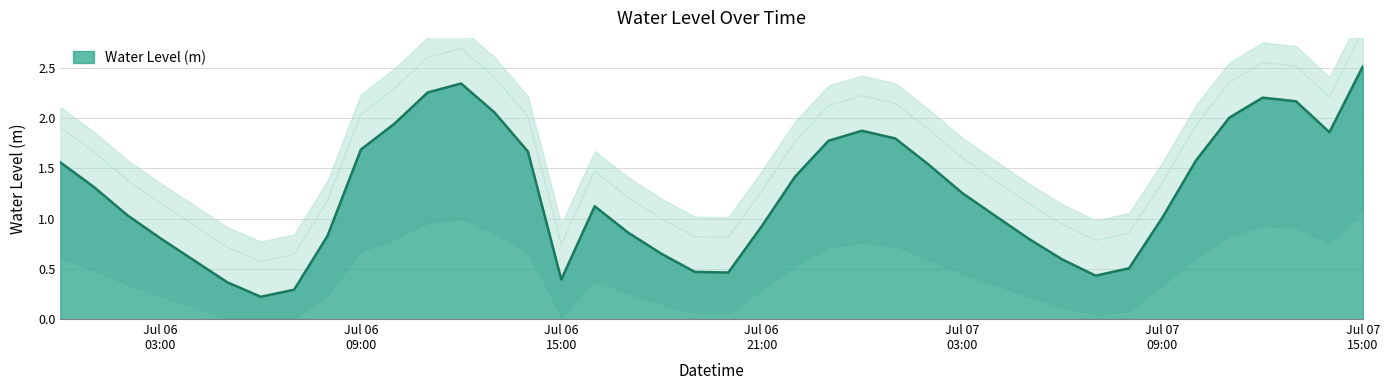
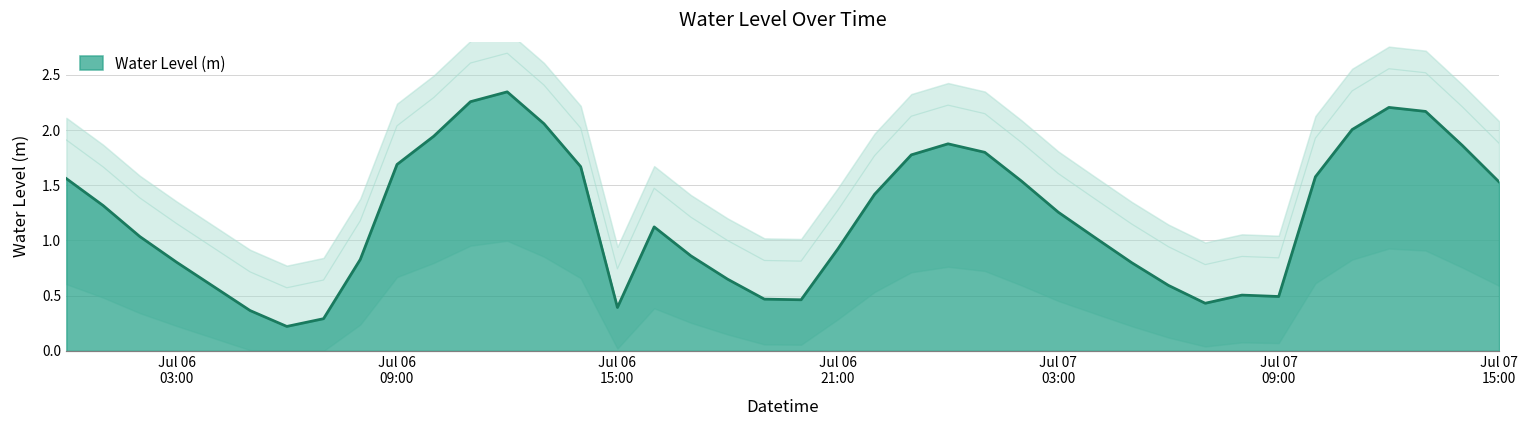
  {
    "Water Level (m)": {
      "Jul 06 03:00": 0.80,
      "Jul 06 09:00": 1.69,
      "Jul 06 15:00": 0.39,
      "Jul 06 21:00": 0.92,
      "Jul 07 03:00": 1.26,
-     "Jul 07 09:00": 1.01,
-     "Jul 07 15:00": 2.52
+     "Jul 07 09:00": 0.49,
+     "Jul 07 15:00": 1.53
    }
  }
